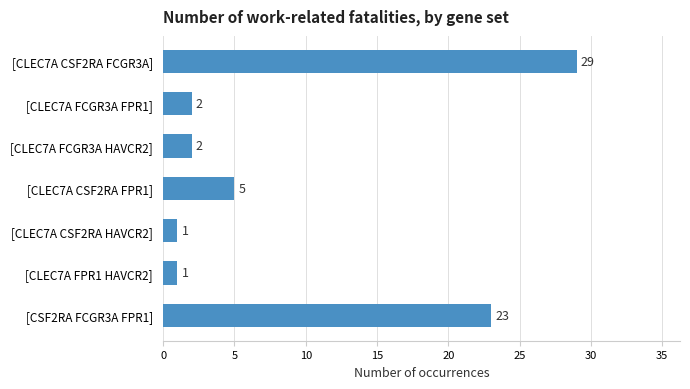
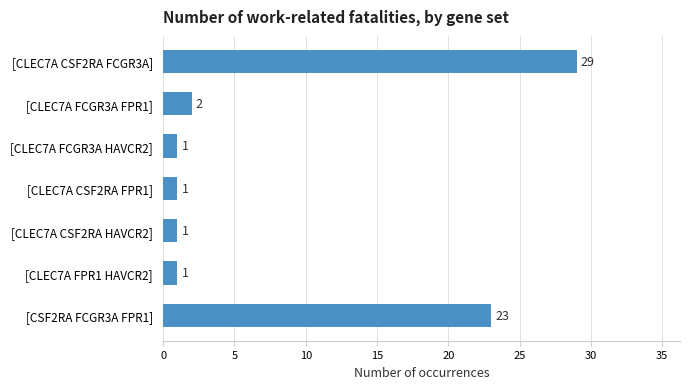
  {
    "[CLEC7A CSF2RA FCGR3A]": 29,
    "[CLEC7A FCGR3A FPR1]": 2,
-   "[CLEC7A FCGR3A HAVCR2]": 2,
-   "[CLEC7A CSF2RA FPR1]": 5,
+   "[CLEC7A FCGR3A HAVCR2]": 1,
+   "[CLEC7A CSF2RA FPR1]": 1,
    "[CLEC7A CSF2RA HAVCR2]": 1,
    "[CLEC7A FPR1 HAVCR2]": 1,
    "[CSF2RA FCGR3A FPR1]": 23
  }
